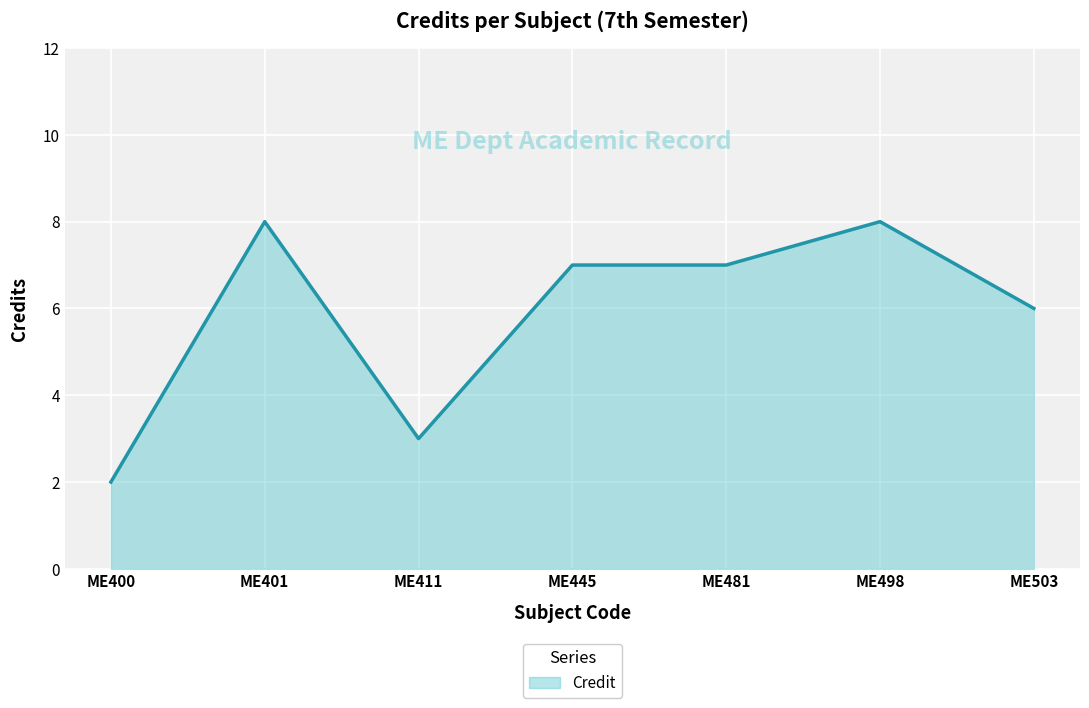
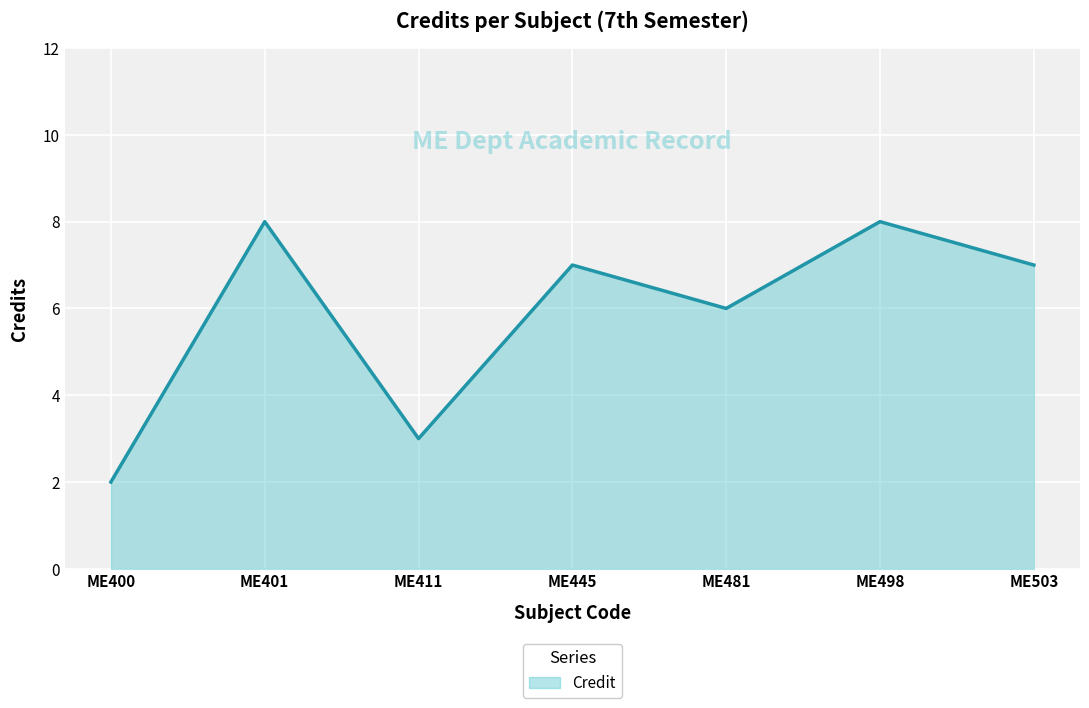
  {
    "ME400": 2,
    "ME401": 8,
    "ME411": 3,
    "ME445": 7,
-   "ME481": 7,
+   "ME481": 6,
    "ME498": 8,
-   "ME503": 6
+   "ME503": 7
  }
